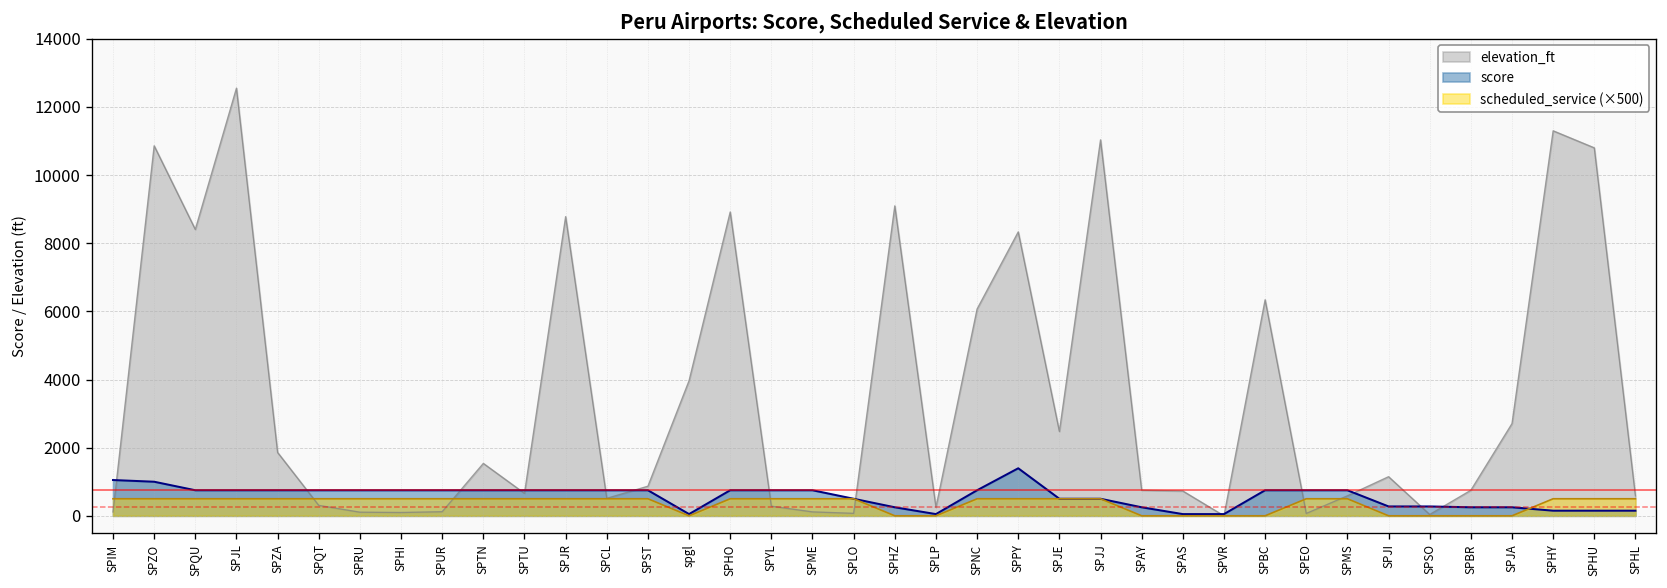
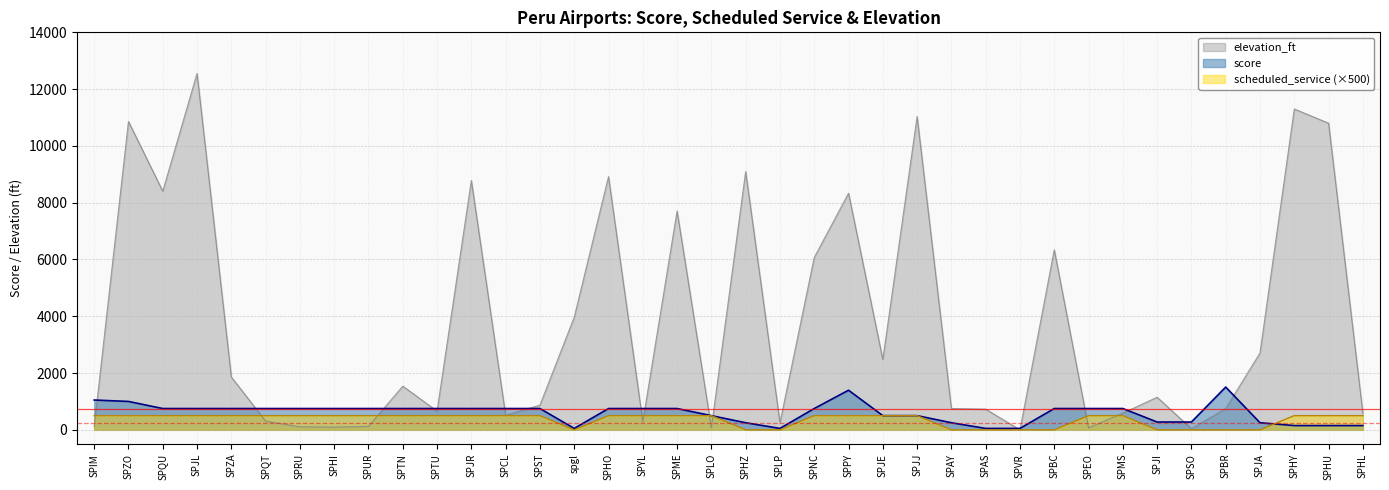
  {
    "elevation_ft": {
      "SPIM": 100,
      "SPZO": 10900,
      "SPQU": 8400,
      "SPJL": 12600,
      "SPZA": 1900,
      "SPQT": 300,
      "SPRU": 100,
      "SPHI": 100,
      "SPUR": 100,
      "SPTN": 1500,
      "SPTU": 700,
      "SPJR": 8800,
      "SPST": 900,
      "spgl": 4000,
      "SPHO": 8900,
      "SPYL": 300,
-     "SPME": 100,
+     "SPME": 7700,
      "SPLO": 100,
      "SPHZ": 9100,
      "SPLP": 300,
      "SPNC": 6100,
      "SPPY": 8300,
      "SPJE": 2500,
      "SPJJ": 11000,
      "SPAY": 800,
      "SPAS": 700,
      "SPBC": 6300,
      "SPEO": 100,
      "SPJI": 1100,
      "SPBR": 800,
      "SPJA": 2700,
      "SPHY": 11300,
      "SPHU": 10800
    },
    "score": {
      "SPIM": 1100,
      "SPZO": 1000,
      "SPQU": 800,
      "SPJL": 800,
      "SPZA": 800,
      "SPQT": 800,
      "SPRU": 800,
      "SPHI": 800,
      "SPUR": 800,
      "SPTN": 800,
      "SPTU": 800,
      "SPJR": 800,
      "SPCL": 800,
      "SPST": 800,
      "SPHO": 800,
      "SPYL": 800,
      "SPME": 800,
      "SPHZ": 300,
      "SPNC": 800,
      "SPPY": 1400,
      "SPAY": 300,
      "SPBC": 800,
      "SPEO": 800,
      "SPMS": 800,
      "SPJI": 300,
      "SPSO": 300,
-     "SPBR": 300,
+     "SPBR": 1500,
      "SPJA": 300,
      "SPHY": 200,
      "SPHU": 200,
      "SPHL": 200
    },
    "scheduled_service (×500)": {
      "SPIM": 500,
      "SPZO": 500,
      "SPQU": 500,
      "SPJL": 500,
      "SPZA": 500,
      "SPQT": 500,
      "SPRU": 500,
      "SPHI": 500,
      "SPUR": 500,
      "SPTN": 500,
      "SPTU": 500,
      "SPJR": 500,
      "SPST": 500,
      "SPHO": 500,
      "SPYL": 500,
      "SPME": 500,
      "SPHZ": 0,
      "SPNC": 500,
      "SPPY": 500,
      "SPAY": 0,
      "SPBC": 0,
      "SPEO": 500,
      "SPJI": 0,
      "SPBR": 0,
      "SPJA": 0,
      "SPHY": 500,
      "SPHU": 500
    }
  }
